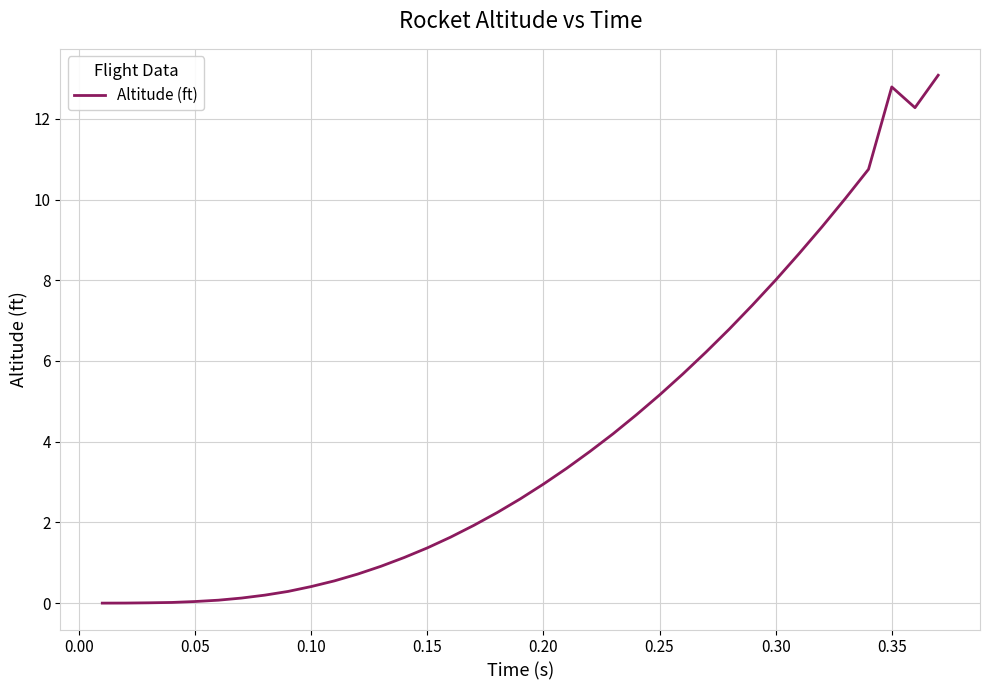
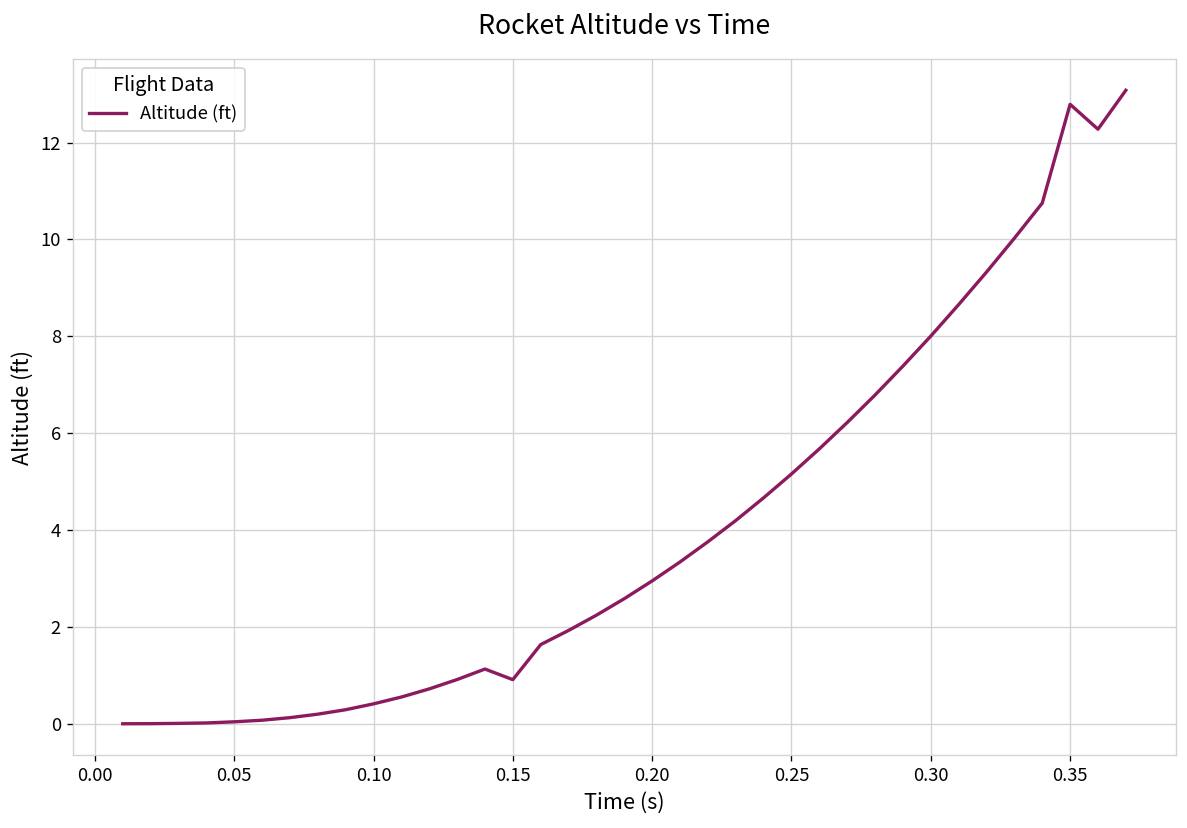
  {
    "0.05": 0.0,
    "0.10": 0.4,
-   "0.15": 1.4,
+   "0.15": 0.9,
    "0.20": 2.9,
    "0.25": 5.2,
    "0.30": 8.0,
    "0.35": 12.8
  }
